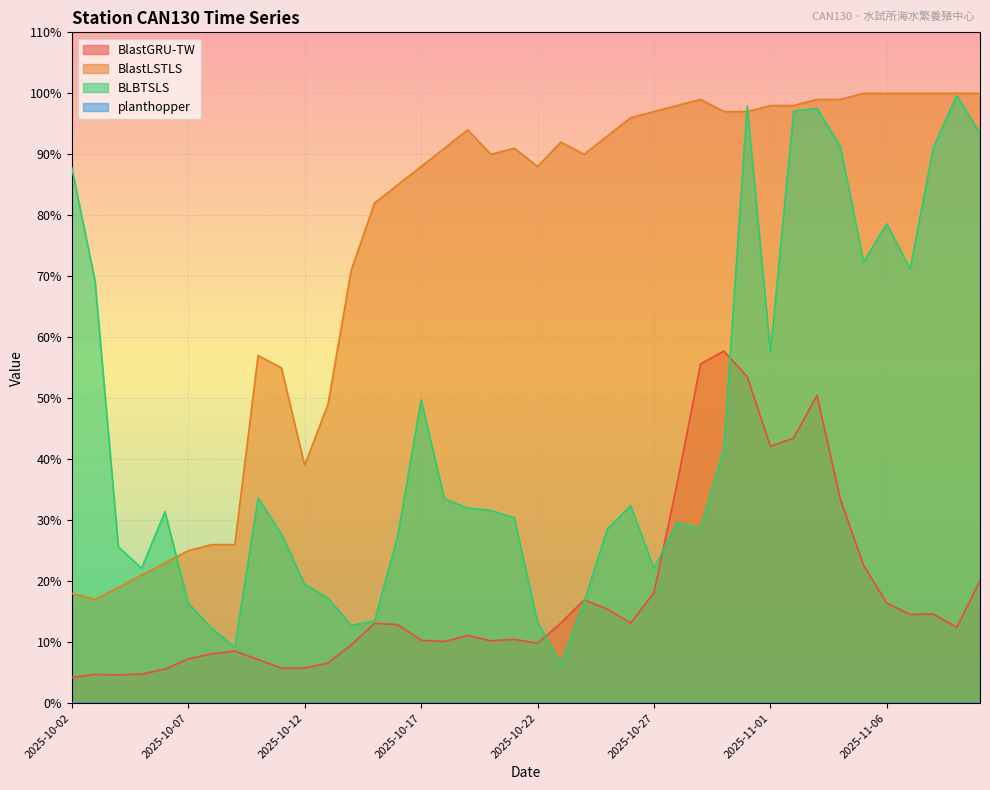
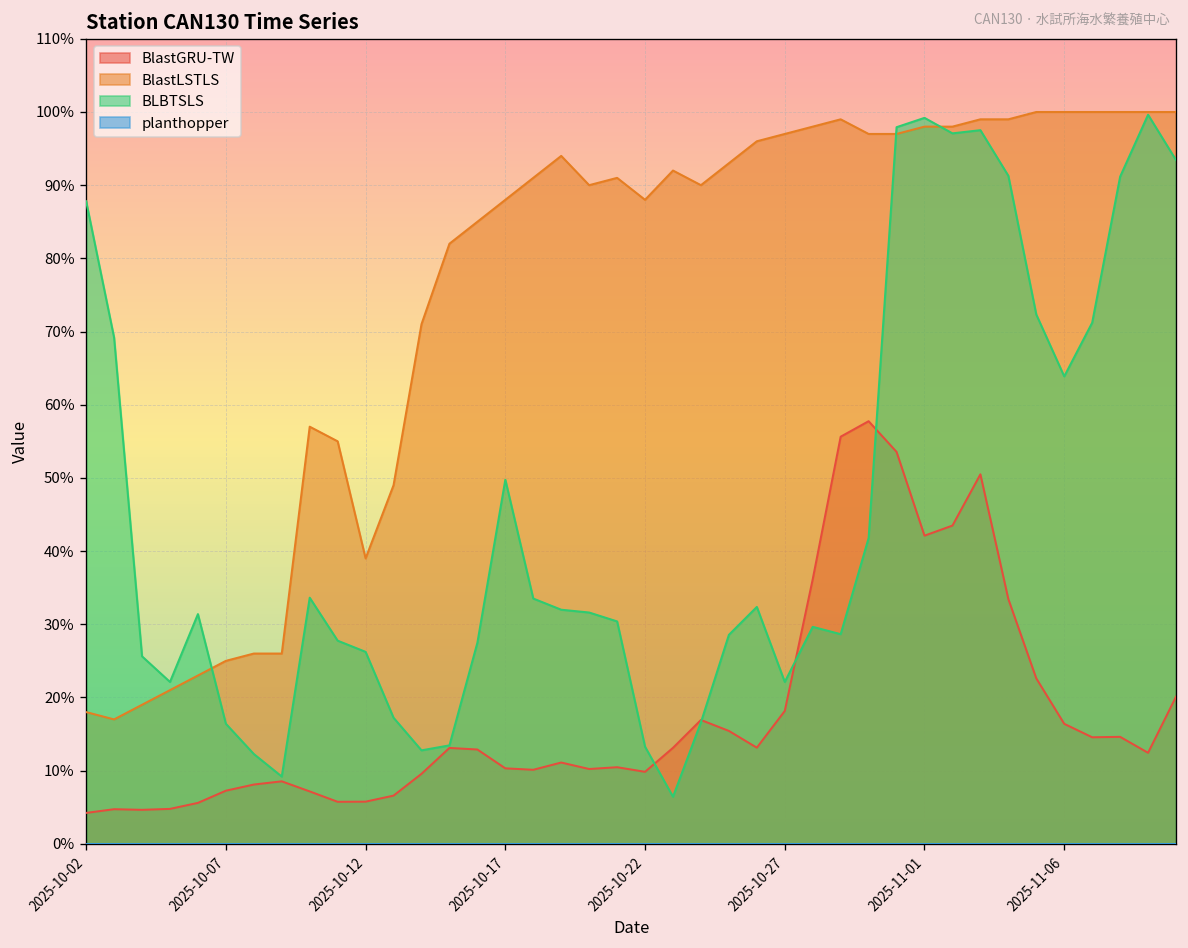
  {
    "BLBTSLS": {
      "2025-10-02": "88%",
      "2025-10-07": "16%",
-     "2025-10-12": "19%",
+     "2025-10-12": "26%",
      "2025-10-17": "50%",
      "2025-10-22": "13%",
      "2025-10-27": "22%",
-     "2025-11-01": "58%",
-     "2025-11-06": "79%"
+     "2025-11-01": "99%",
+     "2025-11-06": "64%"
    },
    "planthopper": {
      "2025-10-02": "0%",
      "2025-10-07": "0%",
      "2025-10-12": "0%",
      "2025-10-17": "0%",
      "2025-10-22": "0%",
      "2025-10-27": "0%",
      "2025-11-01": "0%",
      "2025-11-06": "0%"
    }
  }
